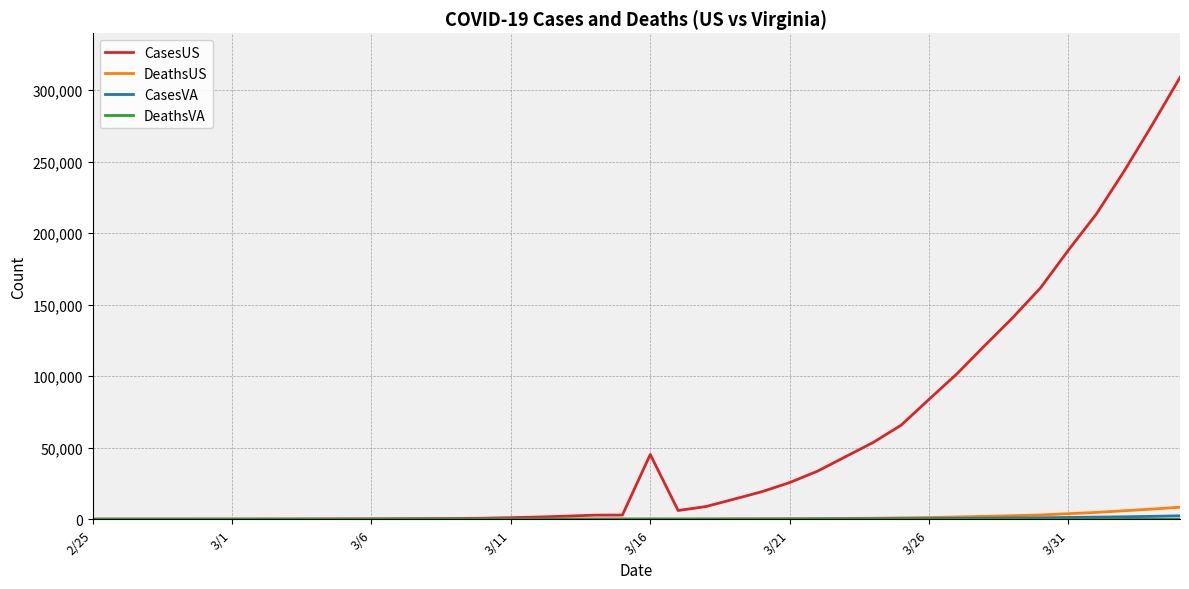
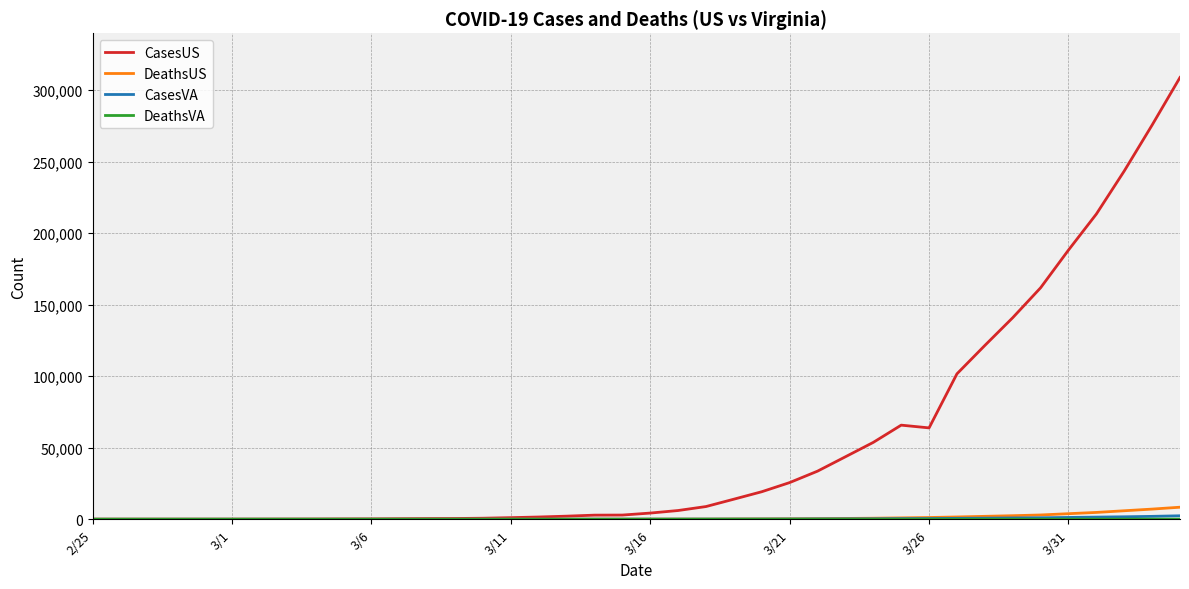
  {
    "CasesUS": {
-     "3/16": "45,000",
+     "3/16": "4,000",
      "3/21": "26,000",
-     "3/26": "84,000",
+     "3/26": "64,000",
      "3/31": "188,000"
    },
    "DeathsUS": {
      "3/31": "4,000"
    }
  }
